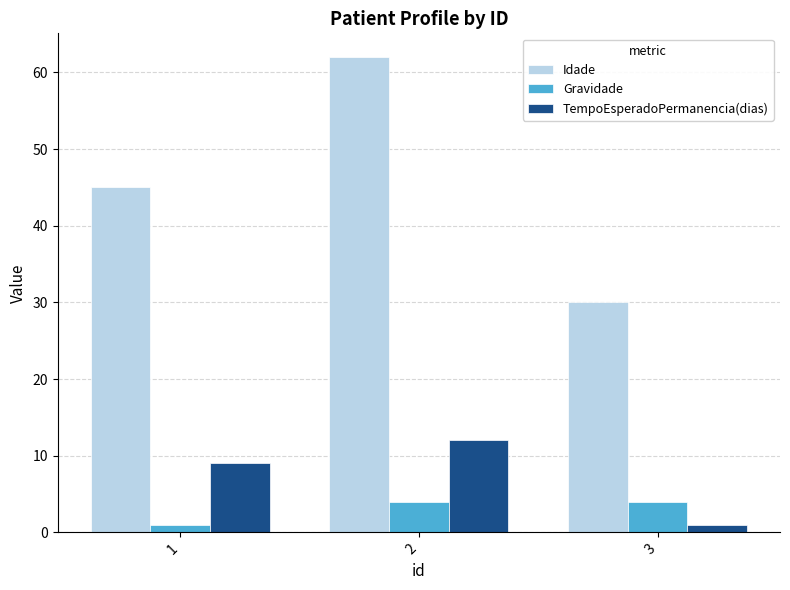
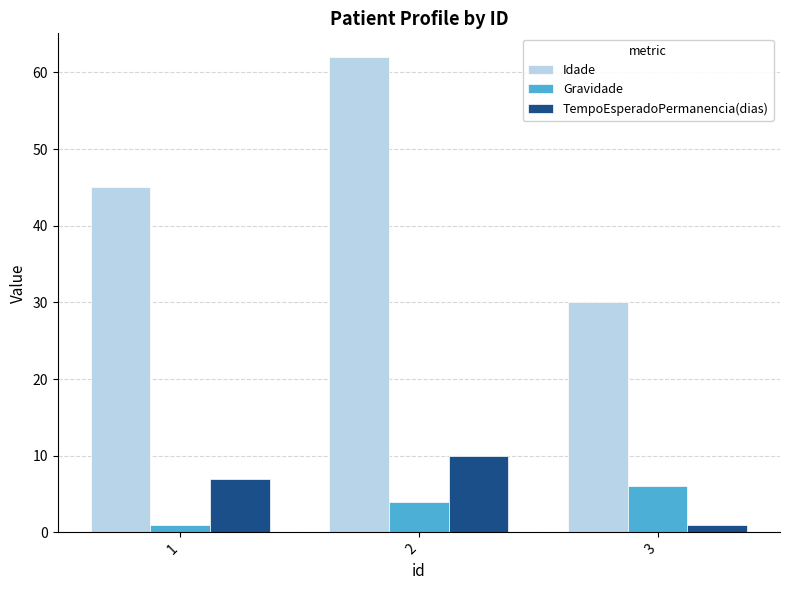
  {
    "Idade": {
      "1": 45,
      "2": 62,
      "3": 30
    },
    "Gravidade": {
      "1": 1,
      "2": 4,
-     "3": 4
+     "3": 6
    },
    "TempoEsperadoPermanencia(dias)": {
-     "1": 9,
-     "2": 12,
+     "1": 7,
+     "2": 10,
      "3": 1
    }
  }
